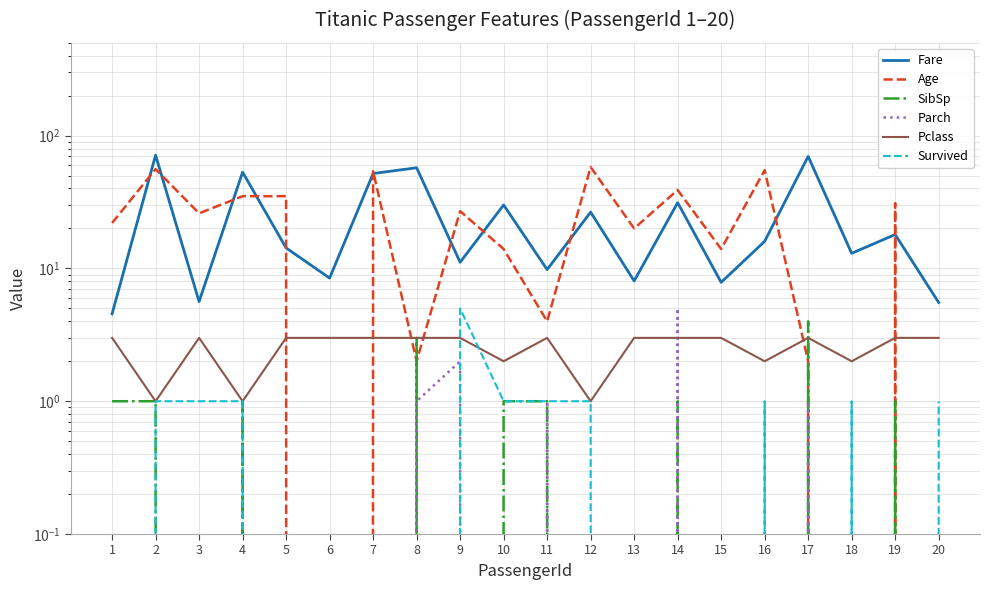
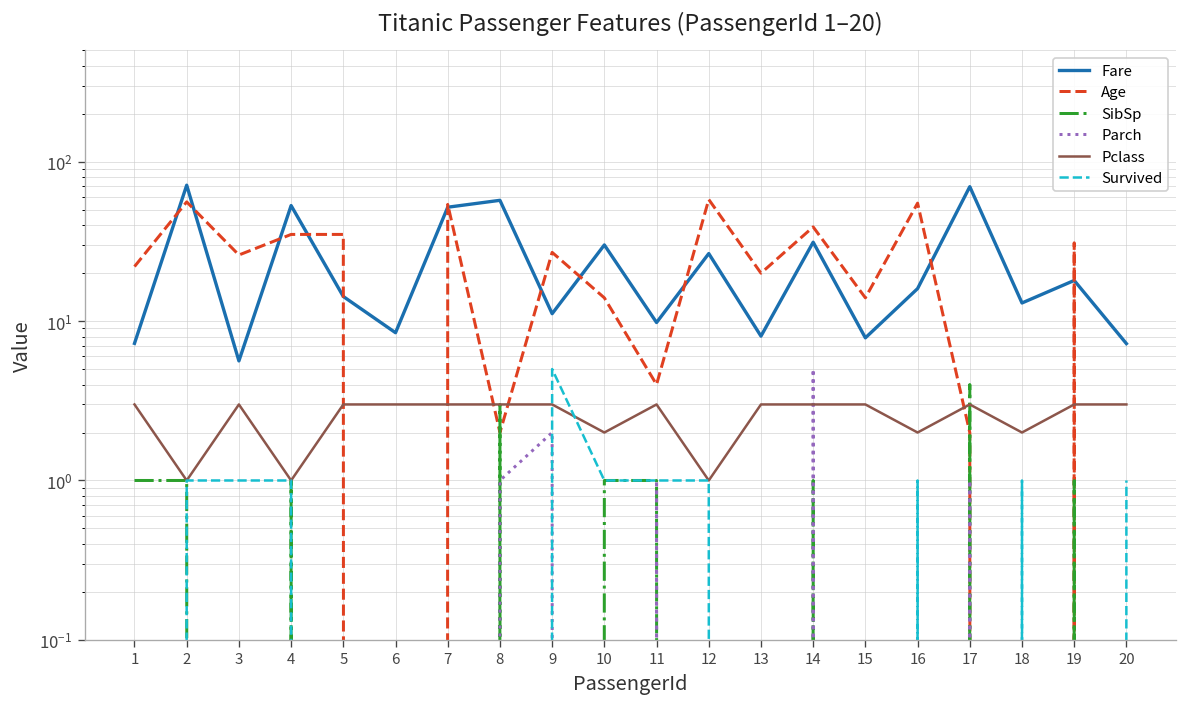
  {
    "Fare": {
-     "1": 4.6,
+     "1": 7,
      "2": 70,
      "3": 5.6,
      "4": 53,
      "5": 14,
      "6": 8,
      "8": 57,
      "9": 11,
      "10": 30,
      "11": 10,
      "12": 27,
      "13": 8,
      "14": 31,
      "15": 8,
      "16": 16,
      "17": 70,
      "18": 13,
      "19": 18,
-     "20": 5.5
+     "20": 7
    },
    "Age": {
      "1": 22,
      "2": 56,
      "3": 26,
      "4": 35,
      "5": 35,
      "8": 2.0,
      "9": 27,
      "10": 14,
      "11": 4.0,
      "12": 60,
      "13": 20,
      "14": 39,
      "15": 14,
      "16": 55,
      "17": 2.0,
      "19": 31
    },
    "SibSp": {
      "1": 1.0,
      "14": 1.0,
      "17": 4.0,
      "19": 1.0
    },
    "Parch": {
      "8": 1.0,
      "9": 2.0,
      "14": 5.0,
      "17": 1.0
    },
    "Pclass": {
      "1": 3.0,
      "3": 3.0,
      "5": 3.0,
      "6": 3.0,
      "7": 3.0,
      "9": 3.0,
      "10": 2.0,
      "11": 3.0,
      "13": 3.0,
      "14": 3.0,
      "15": 3.0,
      "16": 2.0,
      "17": 3.0,
      "18": 2.0,
      "19": 3.0,
      "20": 3.0
    },
    "Survived": {
      "3": 1.0,
      "9": 5.0,
      "16": 1.0,
      "18": 1.0,
      "20": 1.0
    }
  }
